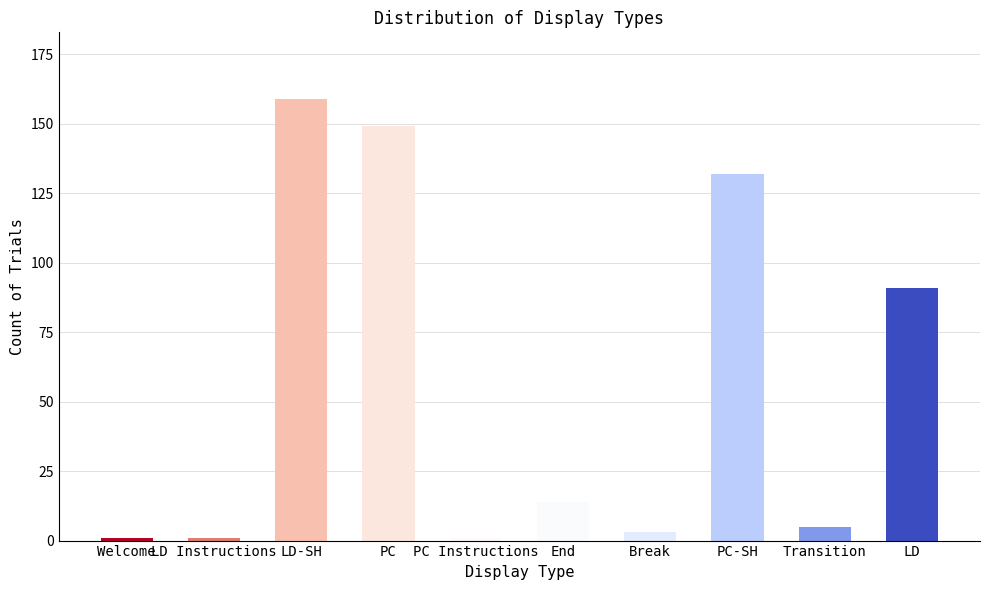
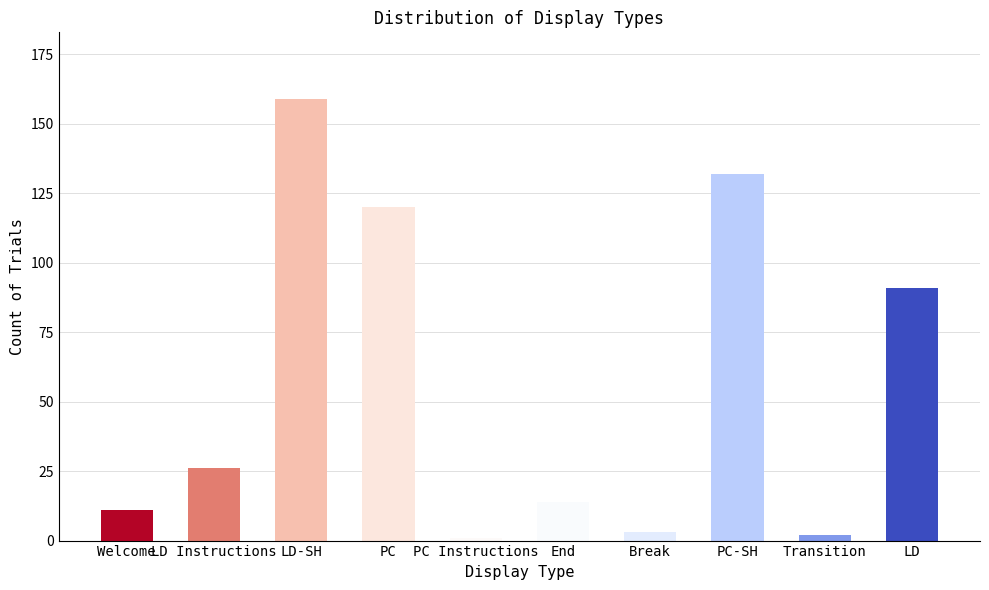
  {
-   "Welcome": 1,
-   "LD Instructions": 1,
+   "Welcome": 11,
+   "LD Instructions": 26,
    "LD-SH": 159,
-   "PC": 149,
+   "PC": 120,
    "PC Instructions": 1,
    "End": 14,
    "Break": 3,
    "PC-SH": 132,
-   "Transition": 5,
+   "Transition": 2,
    "LD": 91
  }
